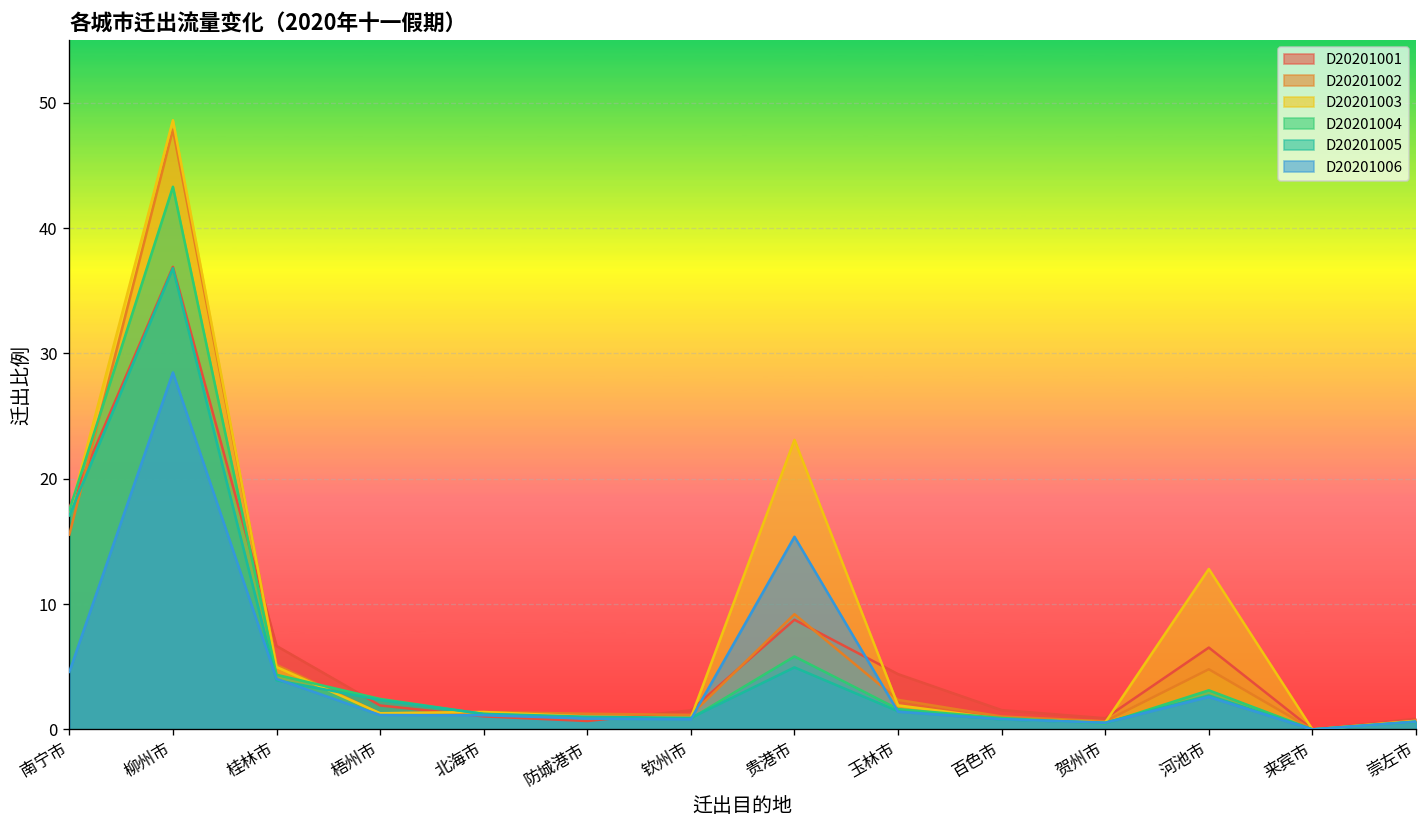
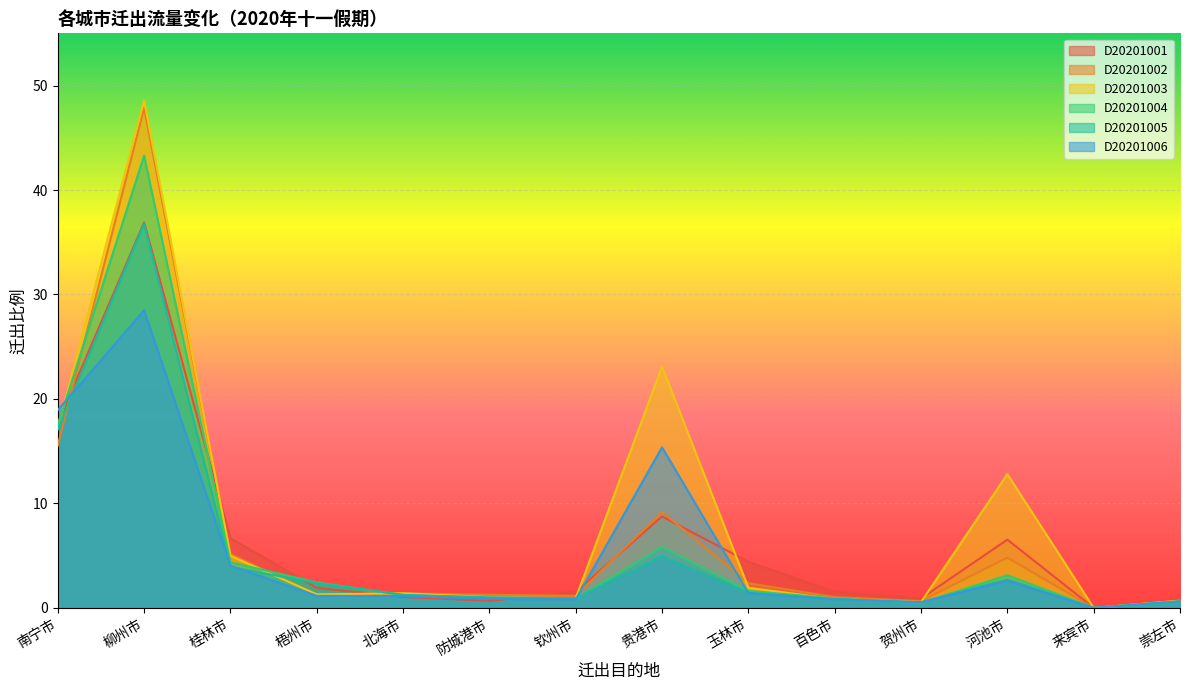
  {
    "D20201003": {
      "柳州市": 48.6,
      "贵港市": 23.1,
      "玉林市": 1.9,
      "河池市": 12.8
    },
    "D20201006": {
-     "南宁市": 4.6,
+     "南宁市": 18.9,
      "柳州市": 28.5,
      "贵港市": 15.4
    }
  }
